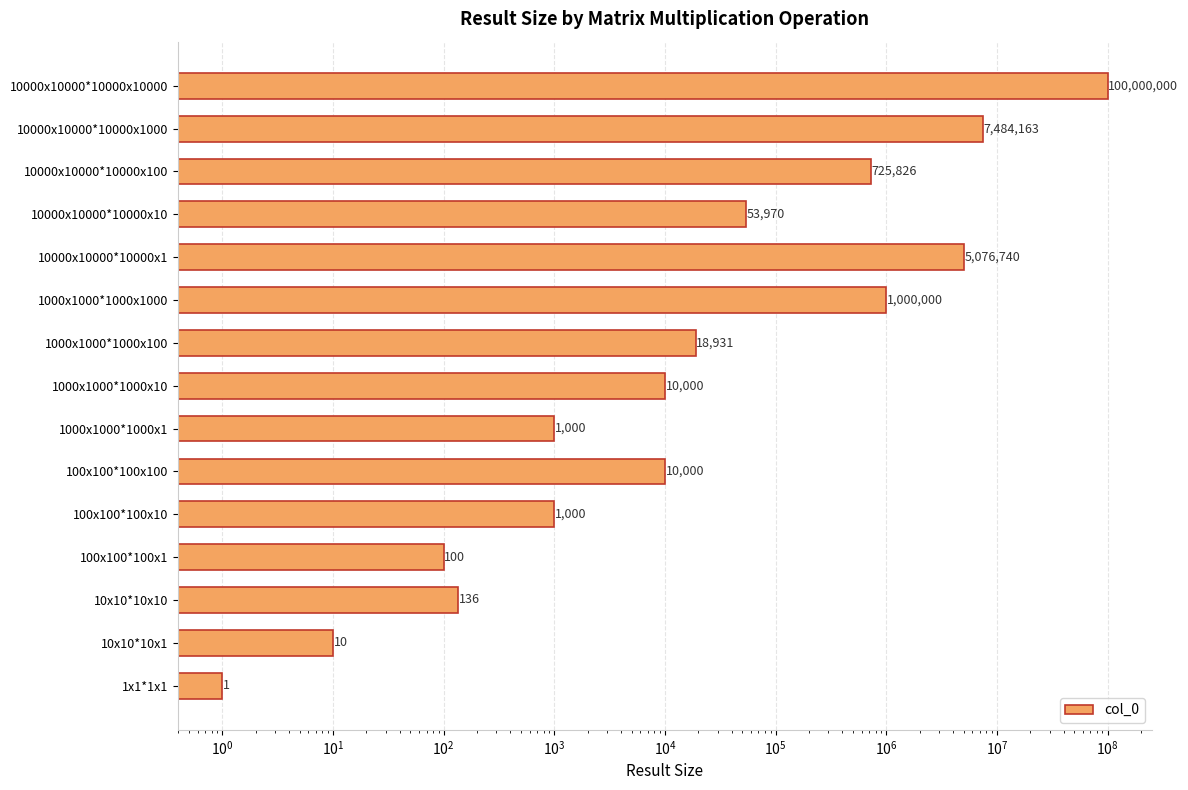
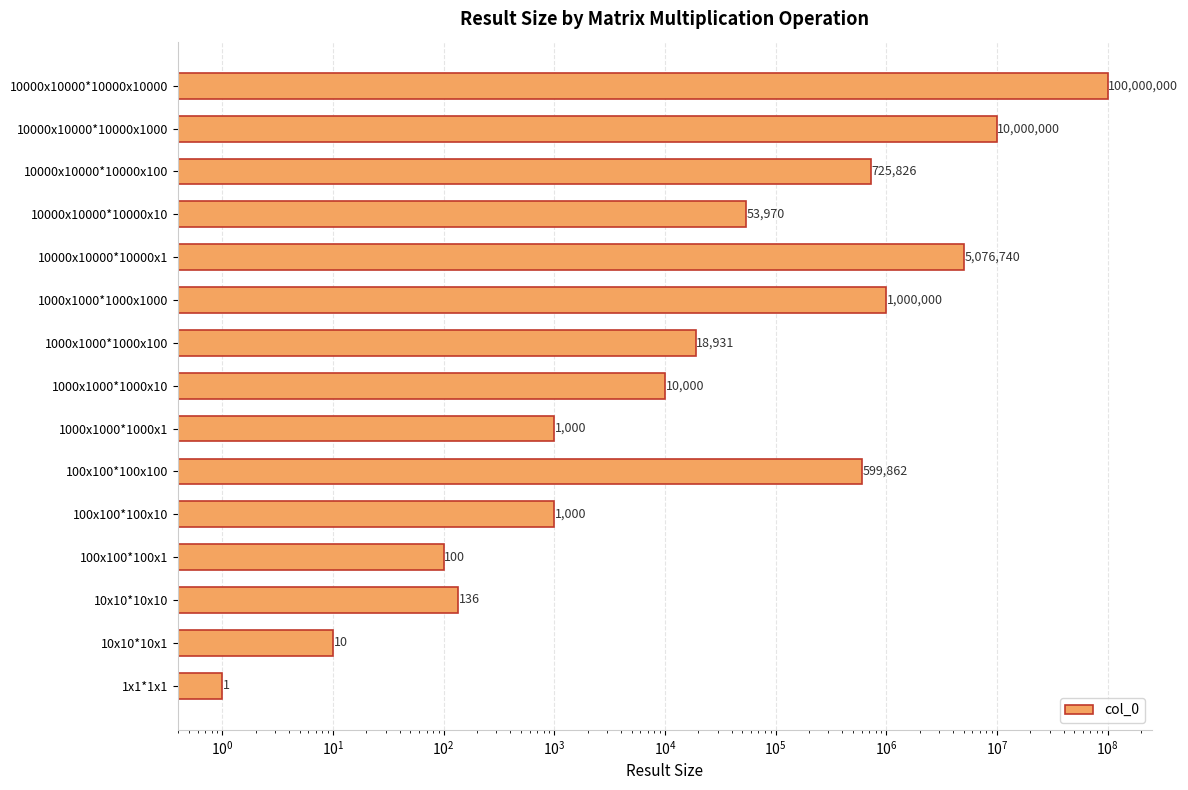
  {
    "10000x10000*10000x10000": "100,000,000",
-   "10000x10000*10000x1000": "7,484,163",
+   "10000x10000*10000x1000": "10,000,000",
    "10000x10000*10000x100": "725,826",
    "10000x10000*10000x10": "53,970",
    "10000x10000*10000x1": "5,076,740",
    "1000x1000*1000x1000": "1,000,000",
    "1000x1000*1000x100": "18,931",
    "1000x1000*1000x10": "10,000",
    "1000x1000*1000x1": "1,000",
-   "100x100*100x100": "10,000",
+   "100x100*100x100": "599,862",
    "100x100*100x10": "1,000",
    "100x100*100x1": "100",
    "10x10*10x10": "136",
    "10x10*10x1": "10",
    "1x1*1x1": "1"
  }
